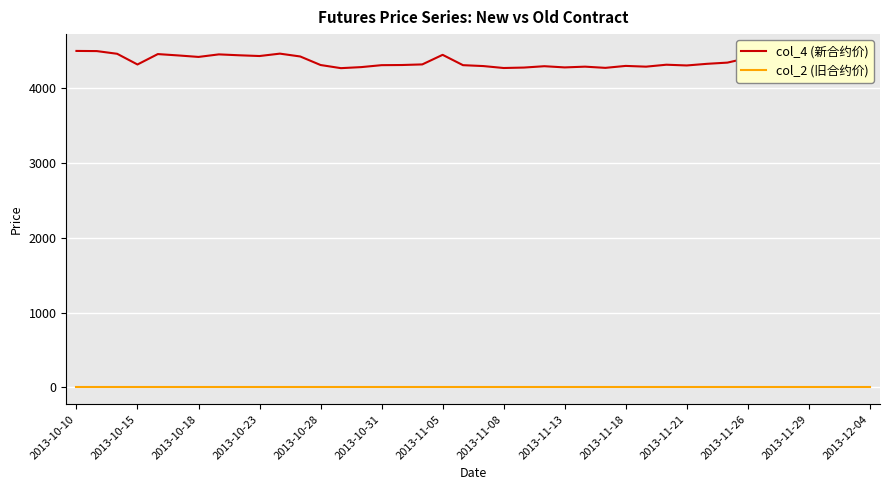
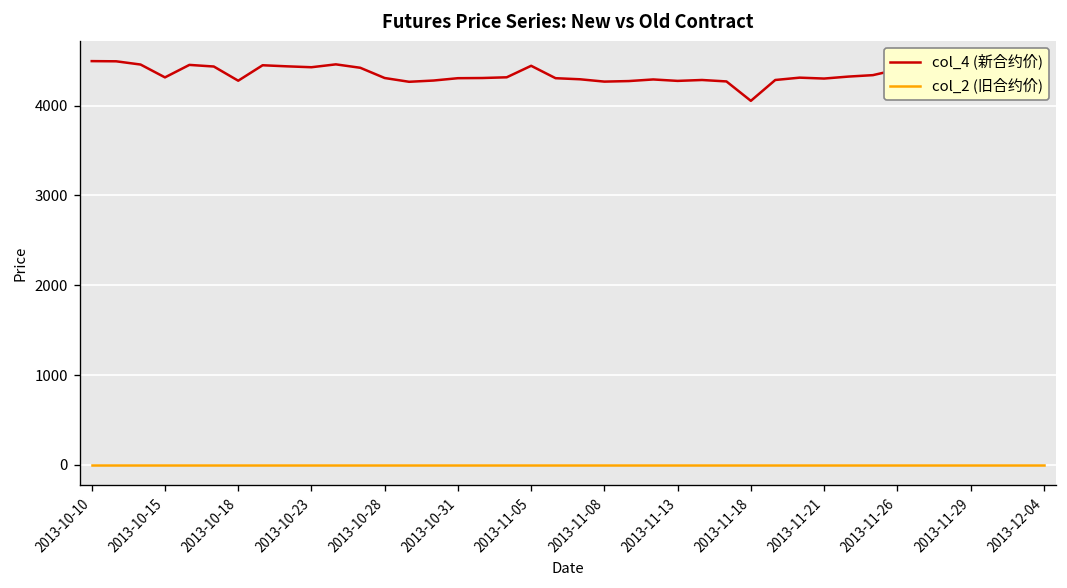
  {
    "col_4 (新合约价)": {
      "2013-10-10": 4500,
      "2013-10-15": 4300,
-     "2013-10-18": 4400,
+     "2013-10-18": 4300,
      "2013-10-23": 4400,
      "2013-10-28": 4300,
      "2013-10-31": 4300,
      "2013-11-05": 4400,
      "2013-11-08": 4300,
      "2013-11-13": 4300,
-     "2013-11-18": 4300,
+     "2013-11-18": 4100,
      "2013-11-21": 4300
    },
    "col_2 (旧合约价)": {
      "2013-10-10": 0,
      "2013-10-15": 0,
      "2013-10-18": 0,
      "2013-10-23": 0,
      "2013-10-28": 0,
      "2013-10-31": 0,
      "2013-11-05": 0,
      "2013-11-08": 0,
      "2013-11-13": 0,
      "2013-11-18": 0,
      "2013-11-21": 0,
      "2013-11-26": 0,
      "2013-11-29": 0,
      "2013-12-04": 0
    }
  }
